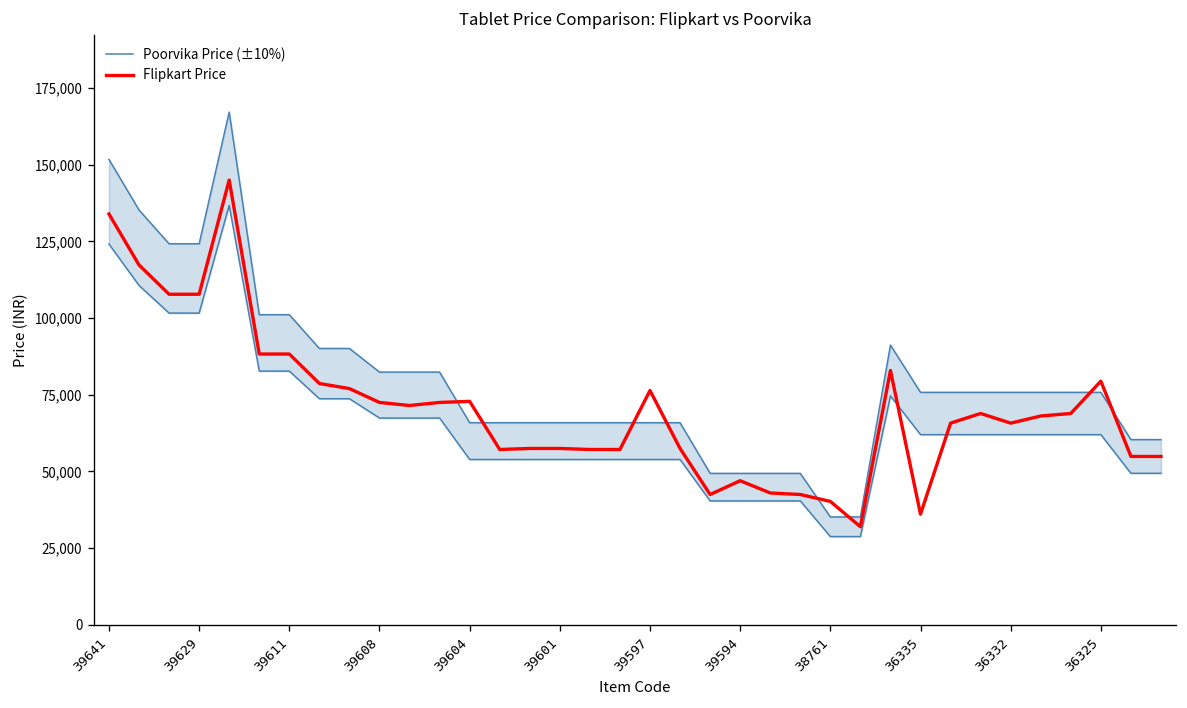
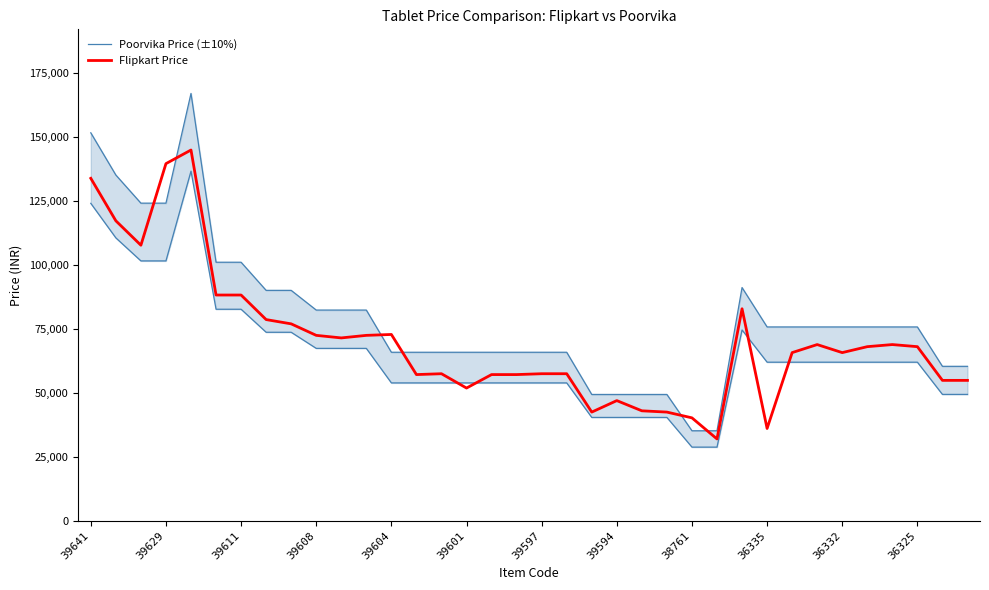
  {
    "Flipkart Price": {
      "39641": "134,000",
-     "39629": "108,000",
+     "39629": "140,000",
      "39611": "88,000",
      "39608": "72,000",
      "39604": "73,000",
-     "39601": "58,000",
-     "39597": "76,000",
+     "39601": "52,000",
+     "39597": "58,000",
      "39594": "47,000",
      "38761": "40,000",
      "36335": "36,000",
      "36332": "66,000",
-     "36325": "79,000"
+     "36325": "68,000"
    }
  }
